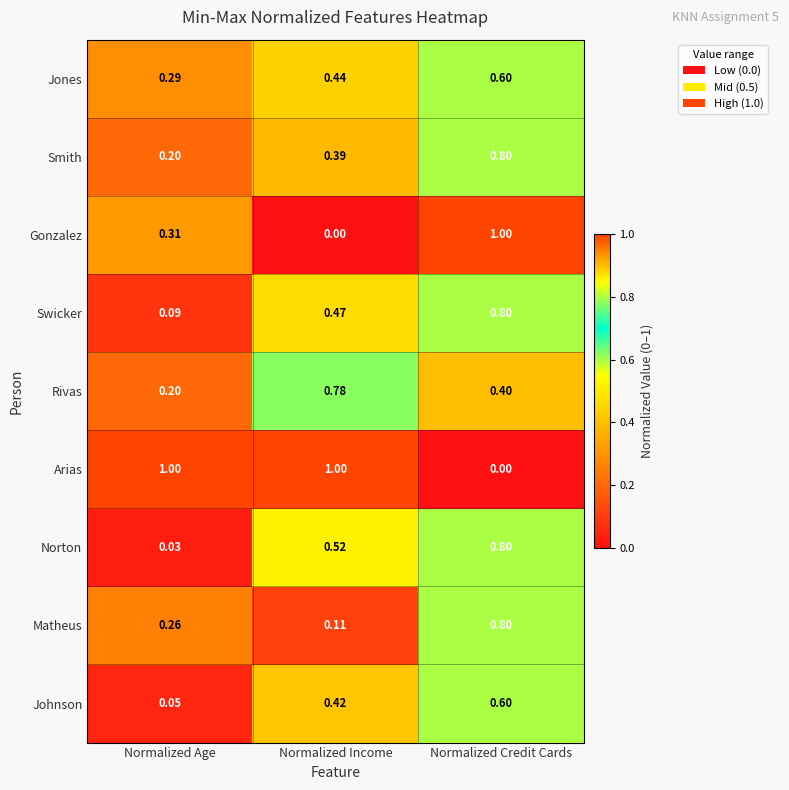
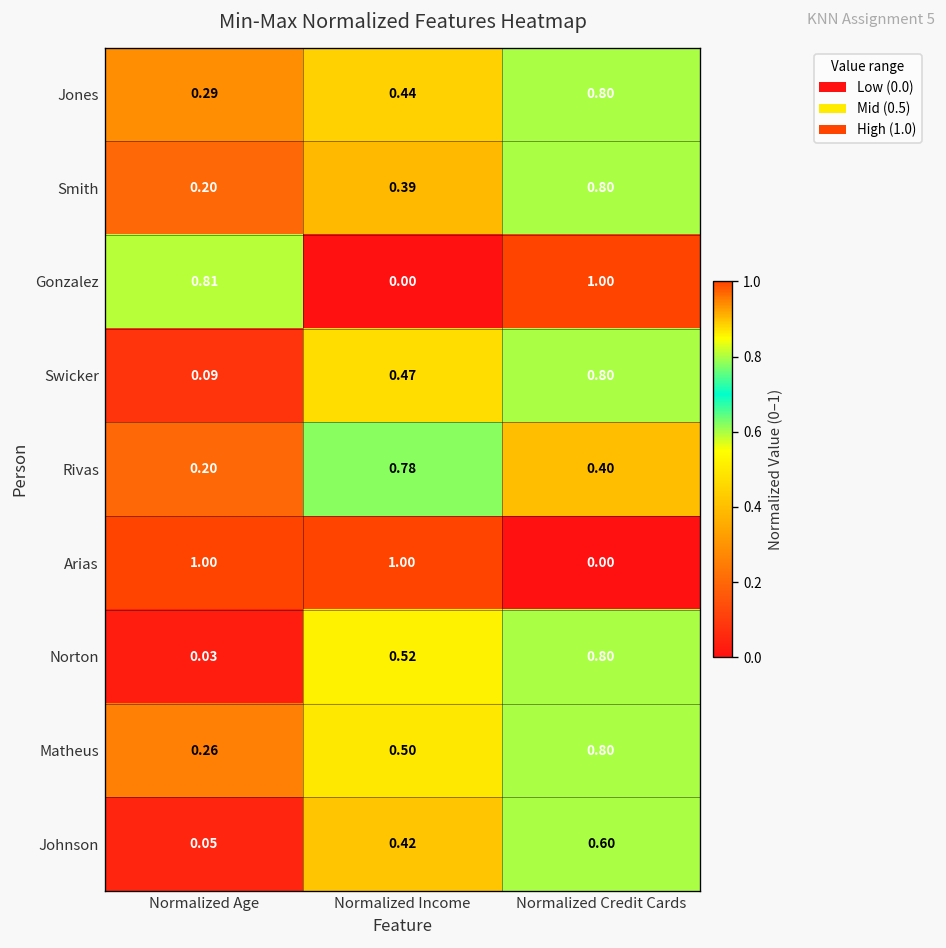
  {
    "Jones": {
      "Normalized Age": 0.29,
      "Normalized Income": 0.44,
-     "Normalized Credit Cards": 0.60
+     "Normalized Credit Cards": 0.80
    },
    "Smith": {
      "Normalized Age": 0.20,
      "Normalized Income": 0.39,
      "Normalized Credit Cards": 0.80
    },
    "Gonzalez": {
-     "Normalized Age": 0.31,
+     "Normalized Age": 0.81,
      "Normalized Income": 0.00,
      "Normalized Credit Cards": 1.00
    },
    "Swicker": {
      "Normalized Age": 0.09,
      "Normalized Income": 0.47,
      "Normalized Credit Cards": 0.80
    },
    "Rivas": {
      "Normalized Age": 0.20,
      "Normalized Income": 0.78,
      "Normalized Credit Cards": 0.40
    },
    "Arias": {
      "Normalized Age": 1.00,
      "Normalized Income": 1.00,
      "Normalized Credit Cards": 0.00
    },
    "Norton": {
      "Normalized Age": 0.03,
      "Normalized Income": 0.52,
      "Normalized Credit Cards": 0.80
    },
    "Matheus": {
      "Normalized Age": 0.26,
-     "Normalized Income": 0.11,
+     "Normalized Income": 0.50,
      "Normalized Credit Cards": 0.80
    },
    "Johnson": {
      "Normalized Age": 0.05,
      "Normalized Income": 0.42,
      "Normalized Credit Cards": 0.60
    }
  }
